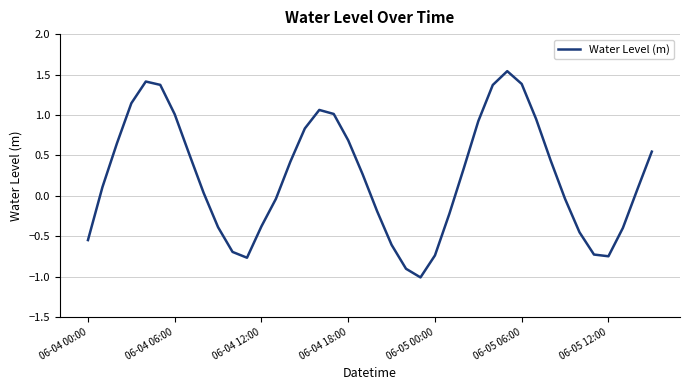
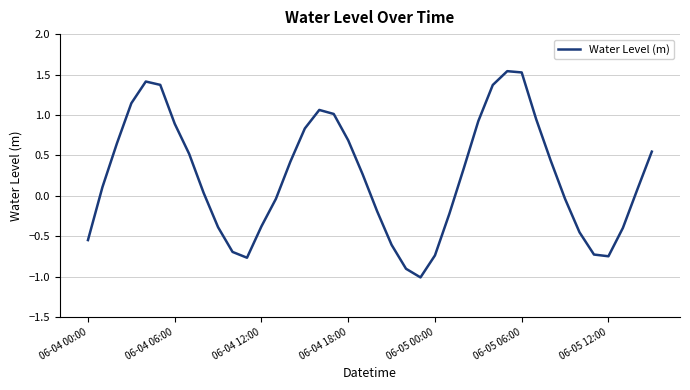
  {
    "06-04 00:00": -0.5,
-   "06-04 06:00": 1.0,
+   "06-04 06:00": 0.9,
    "06-04 12:00": -0.4,
    "06-04 18:00": 0.7,
    "06-05 00:00": -0.7,
-   "06-05 06:00": 1.4,
+   "06-05 06:00": 1.5,
    "06-05 12:00": -0.7
  }
